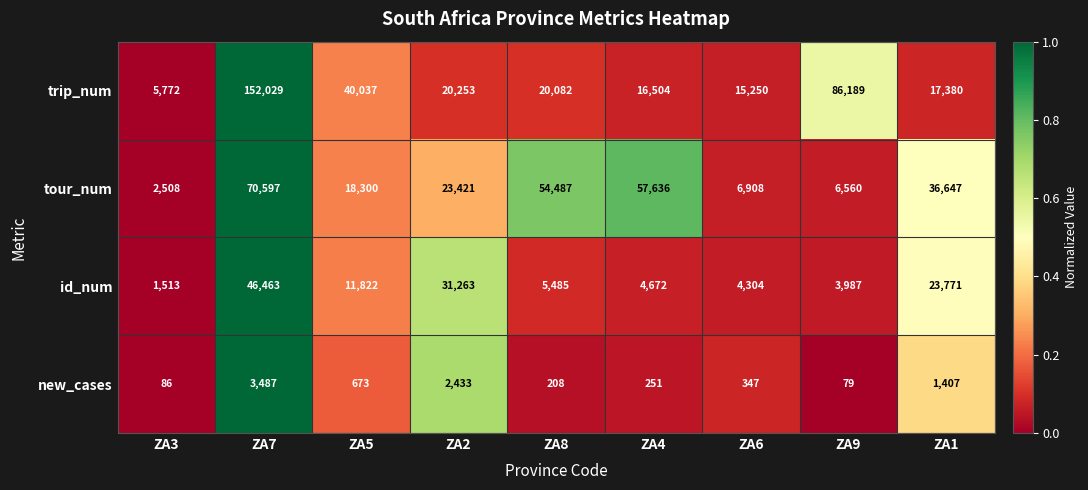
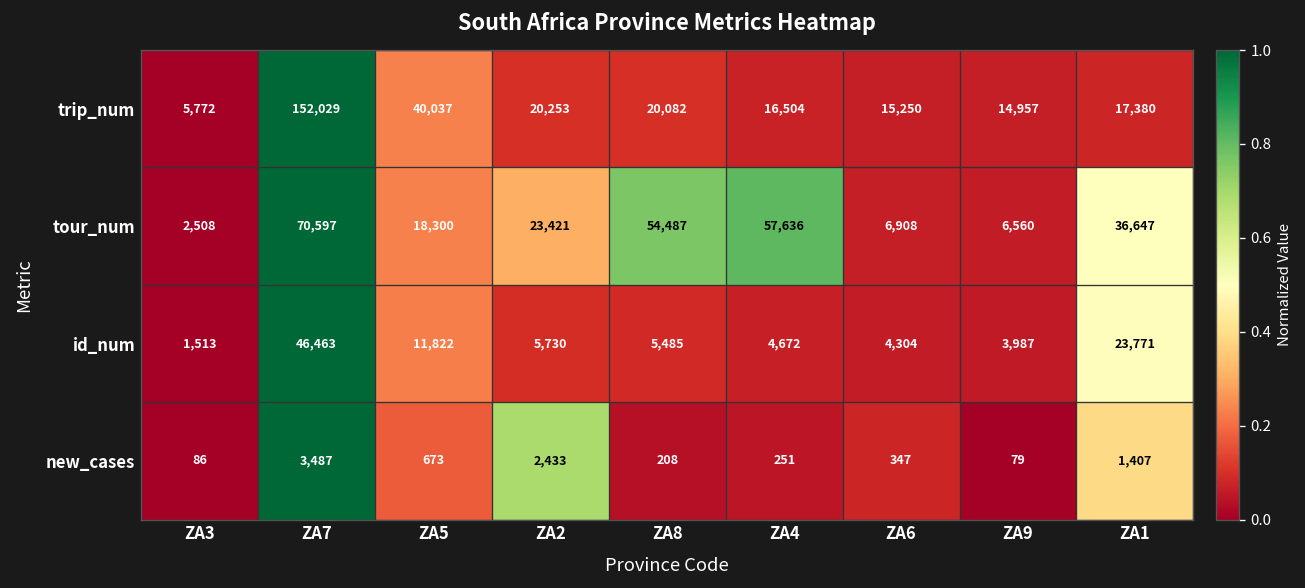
  {
    "trip_num": {
      "ZA3": "5,772",
      "ZA7": "152,029",
      "ZA5": "40,037",
      "ZA2": "20,253",
      "ZA8": "20,082",
      "ZA4": "16,504",
      "ZA6": "15,250",
-     "ZA9": "86,189",
+     "ZA9": "14,957",
      "ZA1": "17,380"
    },
    "tour_num": {
      "ZA3": "2,508",
      "ZA7": "70,597",
      "ZA5": "18,300",
      "ZA2": "23,421",
      "ZA8": "54,487",
      "ZA4": "57,636",
      "ZA6": "6,908",
      "ZA9": "6,560",
      "ZA1": "36,647"
    },
    "id_num": {
      "ZA3": "1,513",
      "ZA7": "46,463",
      "ZA5": "11,822",
-     "ZA2": "31,263",
+     "ZA2": "5,730",
      "ZA8": "5,485",
      "ZA4": "4,672",
      "ZA6": "4,304",
      "ZA9": "3,987",
      "ZA1": "23,771"
    },
    "new_cases": {
      "ZA3": "86",
      "ZA7": "3,487",
      "ZA5": "673",
      "ZA2": "2,433",
      "ZA8": "208",
      "ZA4": "251",
      "ZA6": "347",
      "ZA9": "79",
      "ZA1": "1,407"
    }
  }
